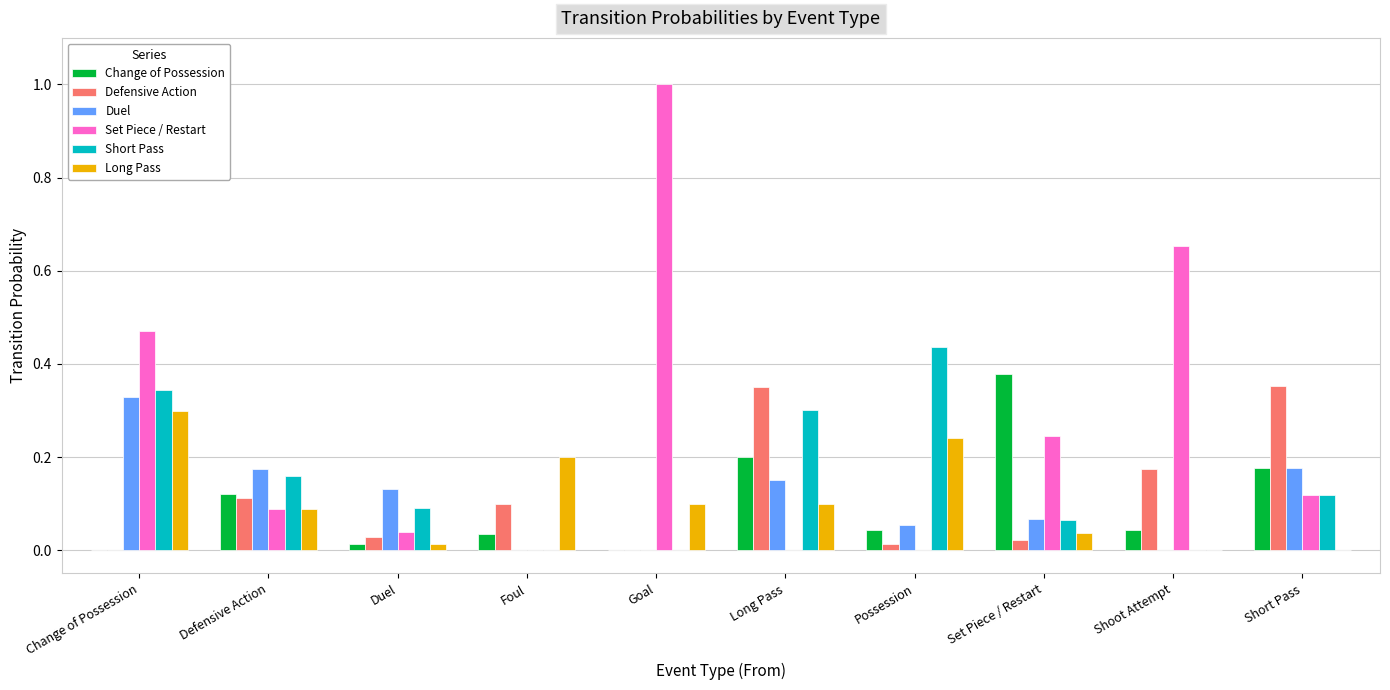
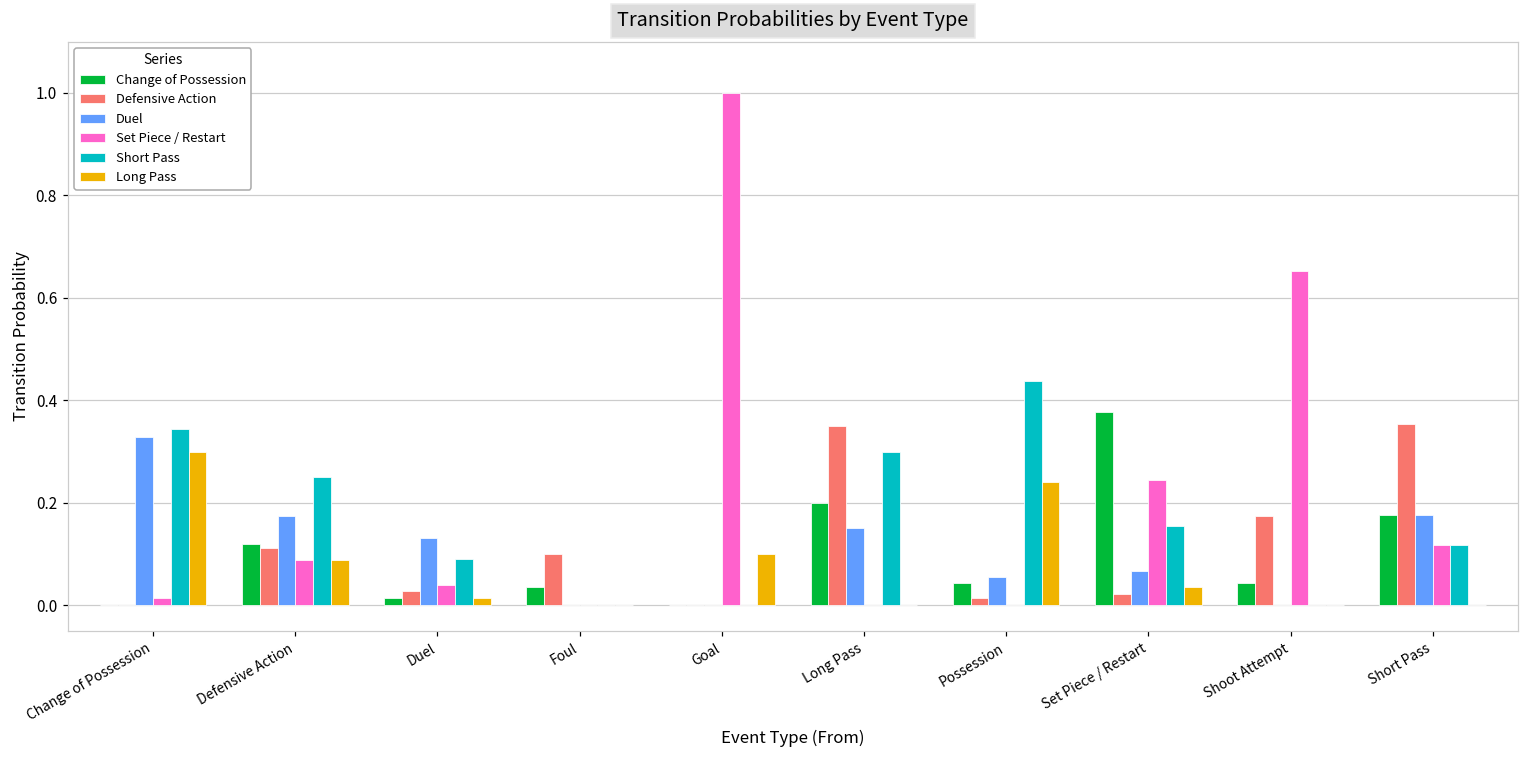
  {
    "Change of Possession": {
      "Change of Possession": 0.00,
      "Defensive Action": 0.12,
      "Duel": 0.01,
      "Foul": 0.04,
      "Goal": 0.00,
      "Long Pass": 0.20,
      "Possession": 0.04,
      "Set Piece / Restart": 0.38,
      "Shoot Attempt": 0.04,
      "Short Pass": 0.18
    },
    "Defensive Action": {
      "Change of Possession": 0.00,
      "Defensive Action": 0.11,
      "Duel": 0.03,
      "Foul": 0.10,
      "Goal": 0.00,
      "Long Pass": 0.35,
      "Possession": 0.01,
      "Set Piece / Restart": 0.02,
      "Shoot Attempt": 0.17,
      "Short Pass": 0.35
    },
    "Duel": {
      "Change of Possession": 0.33,
      "Defensive Action": 0.18,
      "Duel": 0.13,
      "Foul": 0.00,
      "Goal": 0.00,
      "Long Pass": 0.15,
      "Possession": 0.05,
      "Set Piece / Restart": 0.07,
      "Shoot Attempt": 0.00,
      "Short Pass": 0.18
    },
    "Set Piece / Restart": {
-     "Change of Possession": 0.47,
+     "Change of Possession": 0.01,
      "Defensive Action": 0.09,
      "Duel": 0.04,
      "Foul": 0.00,
      "Goal": 1.00,
      "Long Pass": 0.00,
      "Possession": 0.00,
      "Set Piece / Restart": 0.24,
      "Shoot Attempt": 0.65,
      "Short Pass": 0.12
    },
    "Short Pass": {
      "Change of Possession": 0.34,
-     "Defensive Action": 0.16,
+     "Defensive Action": 0.25,
      "Duel": 0.09,
      "Foul": 0.00,
      "Goal": 0.00,
      "Long Pass": 0.30,
      "Possession": 0.44,
-     "Set Piece / Restart": 0.06,
+     "Set Piece / Restart": 0.16,
      "Shoot Attempt": 0.00,
      "Short Pass": 0.12
    },
    "Long Pass": {
      "Change of Possession": 0.3,
      "Defensive Action": 0.09,
      "Duel": 0.01,
-     "Foul": 0.2,
+     "Foul": 0.0,
      "Goal": 0.1,
-     "Long Pass": 0.1,
+     "Long Pass": 0.0,
      "Possession": 0.24,
      "Set Piece / Restart": 0.04,
      "Shoot Attempt": 0.0,
      "Short Pass": 0.0
    }
  }
